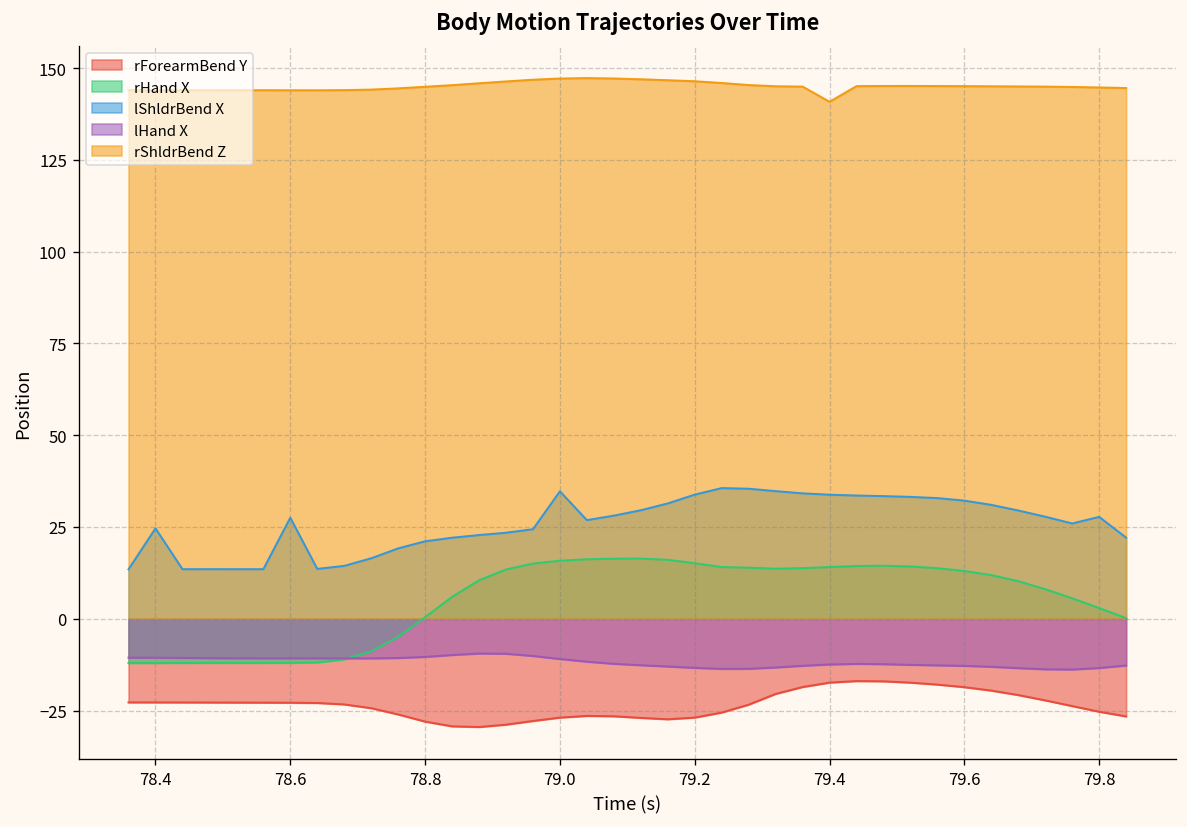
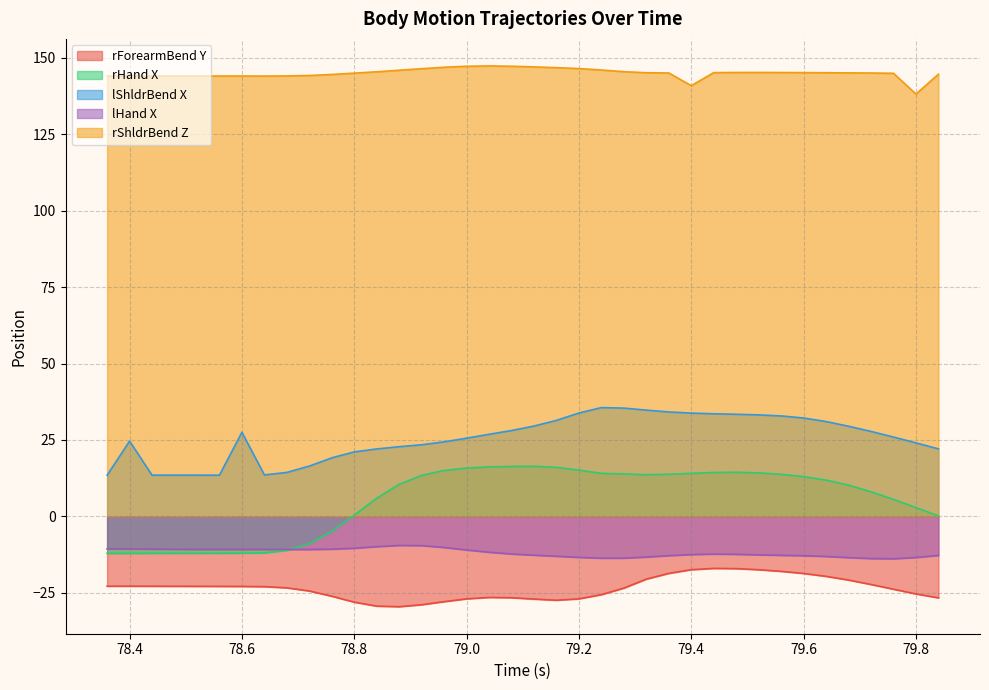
  {
    "lShldrBend X": {
      "78.4": 25,
      "78.6": 28,
      "78.8": 21,
-     "79.0": 35,
+     "79.0": 26,
      "79.2": 34,
      "79.4": 34,
      "79.6": 32,
-     "79.8": 28
+     "79.8": 24
    },
    "rShldrBend Z": {
      "78.6": 144,
      "78.8": 145,
      "79.0": 147,
      "79.2": 146,
      "79.4": 141,
      "79.6": 145,
-     "79.8": 145
+     "79.8": 138
    }
  }
